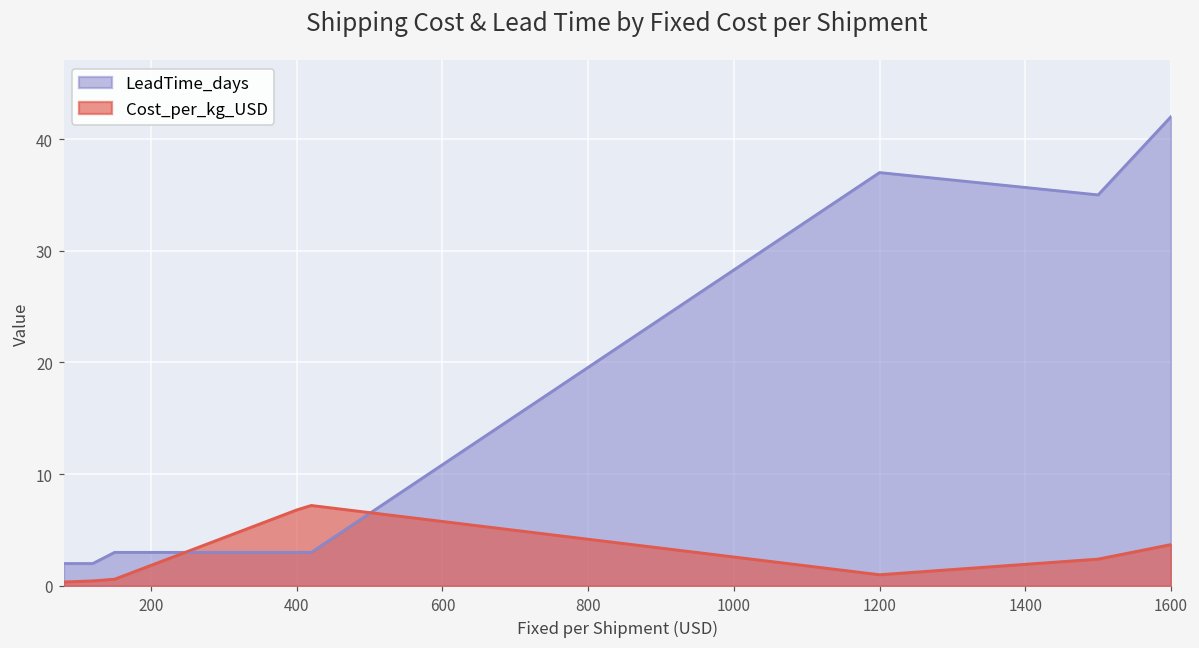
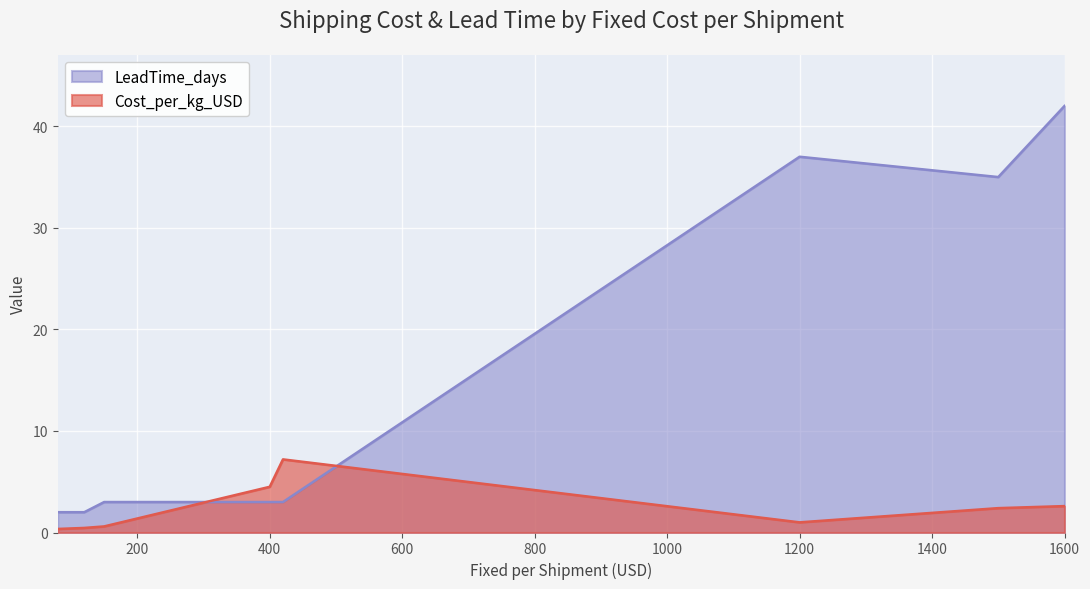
  {
    "LeadTime_days": {
      "400": 3.0,
      "1200": 37.0,
      "1600": 42.0
    },
    "Cost_per_kg_USD": {
-     "400": 6.8,
+     "400": 4.5,
      "1200": 1.0,
-     "1600": 3.7
+     "1600": 2.6
    }
  }
